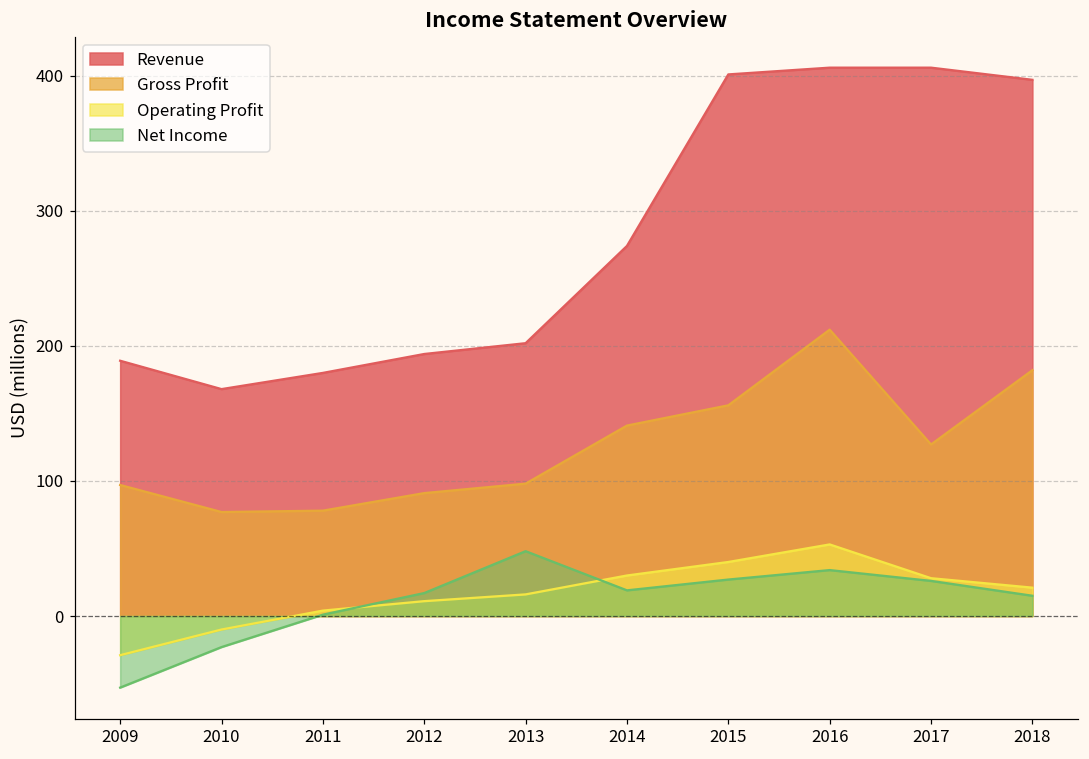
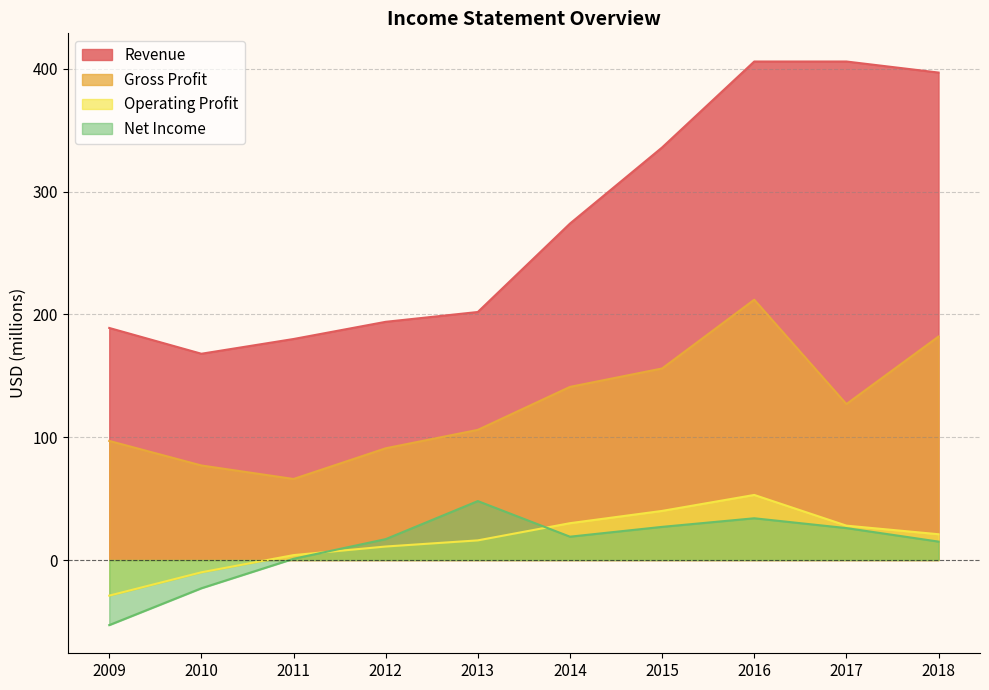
  {
    "Revenue": {
      "2009": 189,
      "2010": 168,
      "2011": 180,
      "2012": 194,
      "2013": 202,
      "2014": 274,
-     "2015": 401,
+     "2015": 336,
      "2016": 406,
      "2017": 406,
      "2018": 397
    },
    "Gross Profit": {
      "2009": 97,
      "2010": 77,
-     "2011": 78,
+     "2011": 66,
      "2012": 91,
-     "2013": 98,
+     "2013": 106,
      "2014": 141,
      "2015": 156,
      "2016": 212,
      "2017": 127,
      "2018": 182
    }
  }
